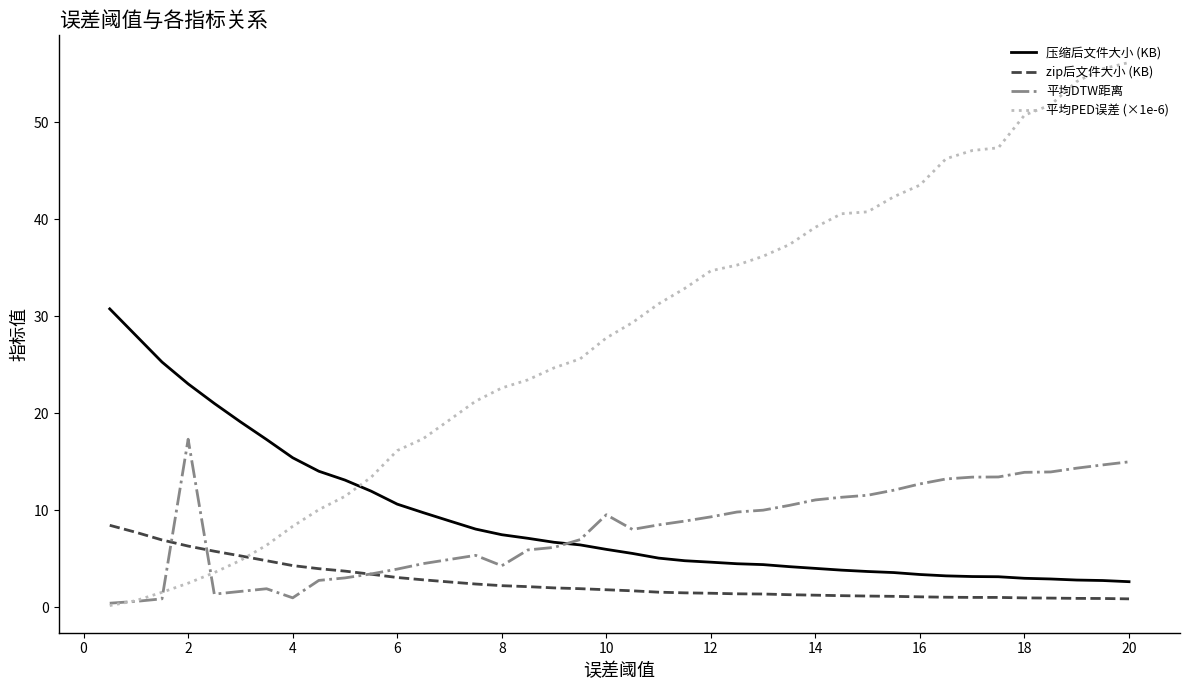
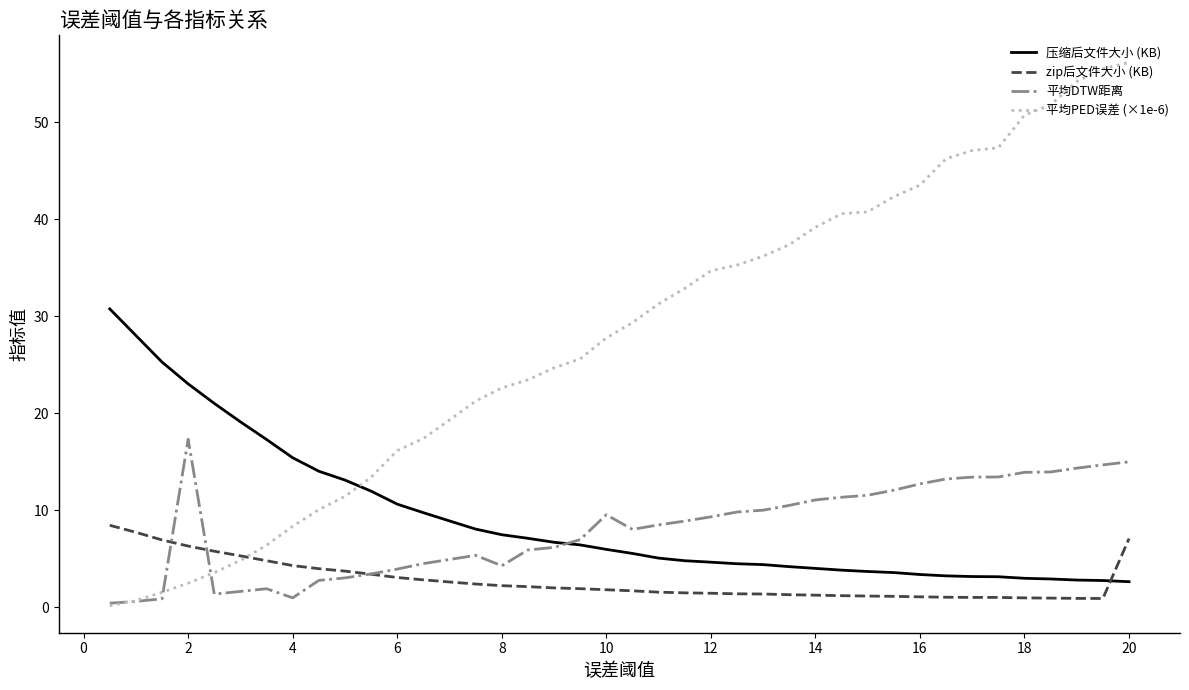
  {
    "压缩后文件大小 (KB)": {
      "2": 23,
      "4": 15,
      "6": 11,
      "8": 7,
      "10": 6,
      "12": 5,
      "14": 4,
      "16": 3,
      "18": 3,
      "20": 3
    },
    "zip后文件大小 (KB)": {
      "2": 6,
      "4": 4,
      "6": 3,
      "8": 2,
      "10": 2,
      "12": 1,
      "14": 1,
      "16": 1,
      "18": 1,
-     "20": 1
+     "20": 7
    },
    "平均DTW距离": {
      "2": 17,
      "4": 1,
      "6": 4,
      "8": 4,
      "10": 10,
      "12": 9,
      "14": 11,
      "16": 13,
      "18": 14,
      "20": 15
    },
    "平均PED误差 (×1e-6)": {
      "2": 2,
      "4": 8,
      "6": 16,
      "8": 23,
      "10": 28,
      "12": 35,
      "14": 39,
      "16": 44,
      "18": 51,
      "20": 56
    }
  }
